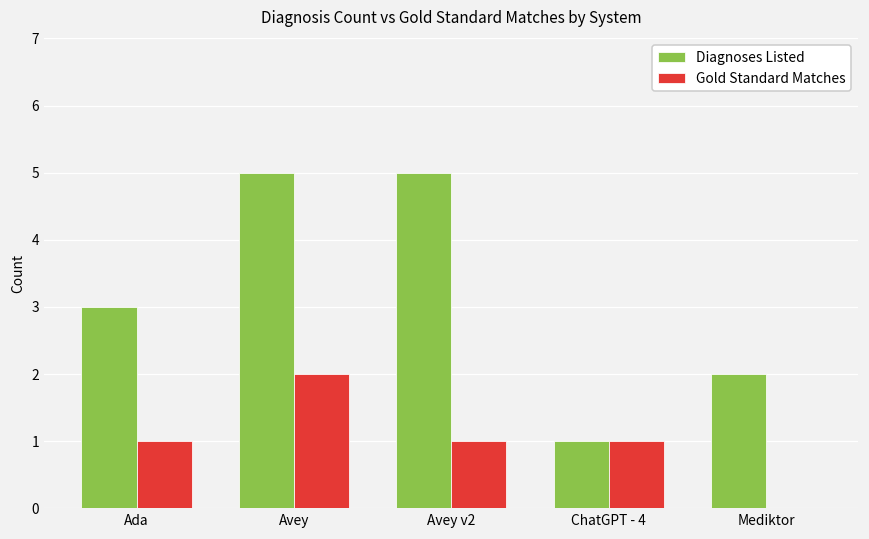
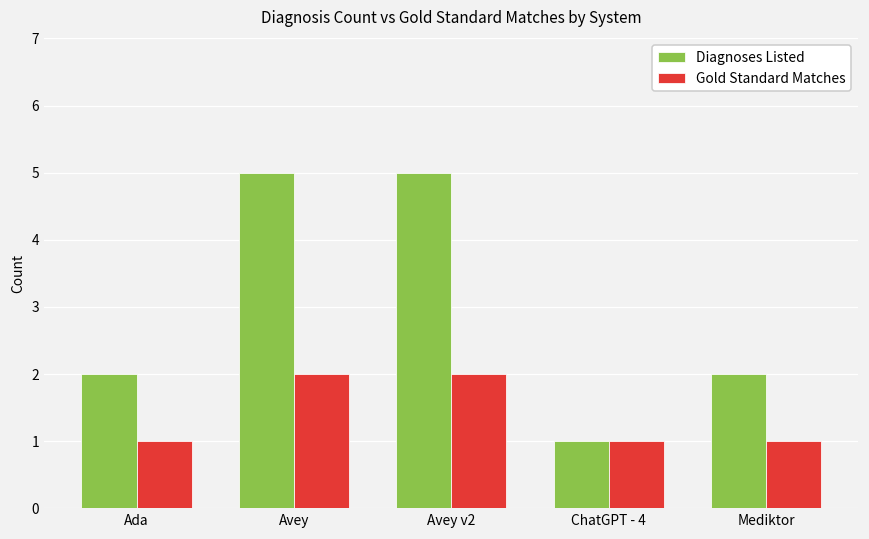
  {
    "Diagnoses Listed": {
-     "Ada": 3,
+     "Ada": 2,
      "Avey": 5,
      "Avey v2": 5,
      "ChatGPT - 4": 1,
      "Mediktor": 2
    },
    "Gold Standard Matches": {
      "Ada": 1,
      "Avey": 2,
-     "Avey v2": 1,
+     "Avey v2": 2,
      "ChatGPT - 4": 1,
-     "Mediktor": 0
+     "Mediktor": 1
    }
  }
